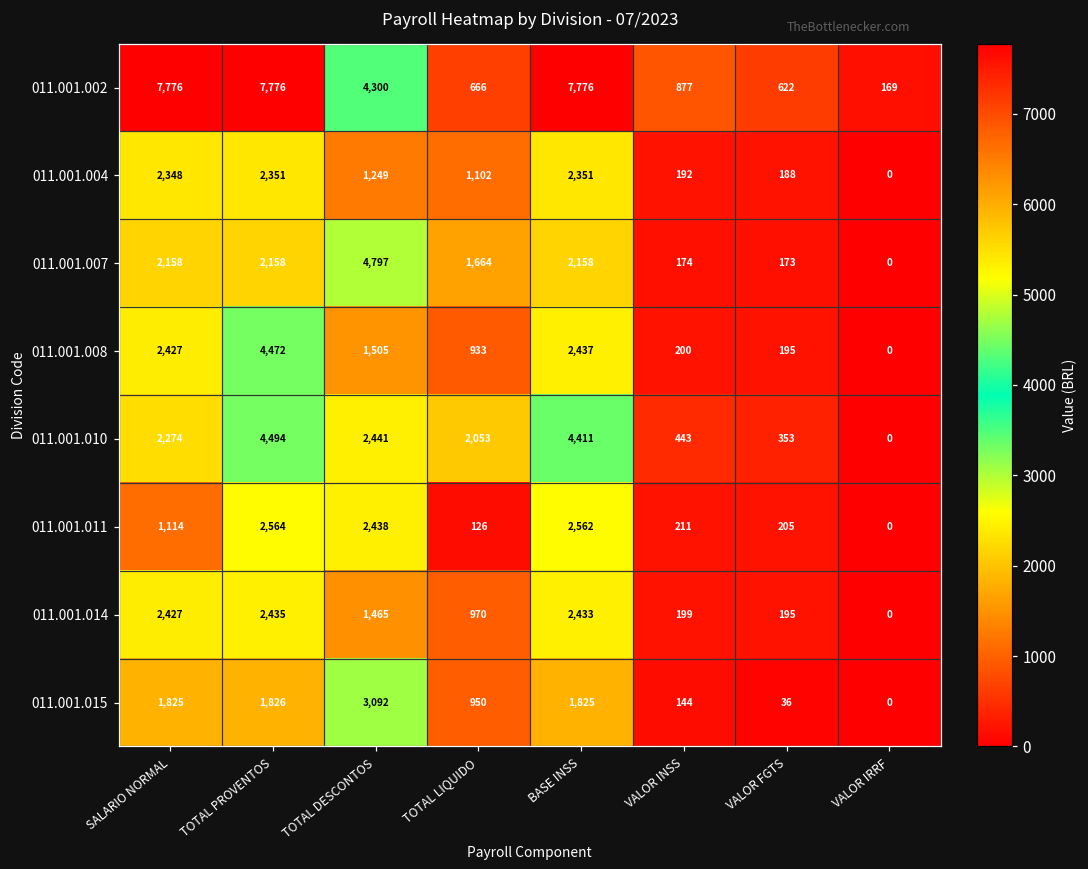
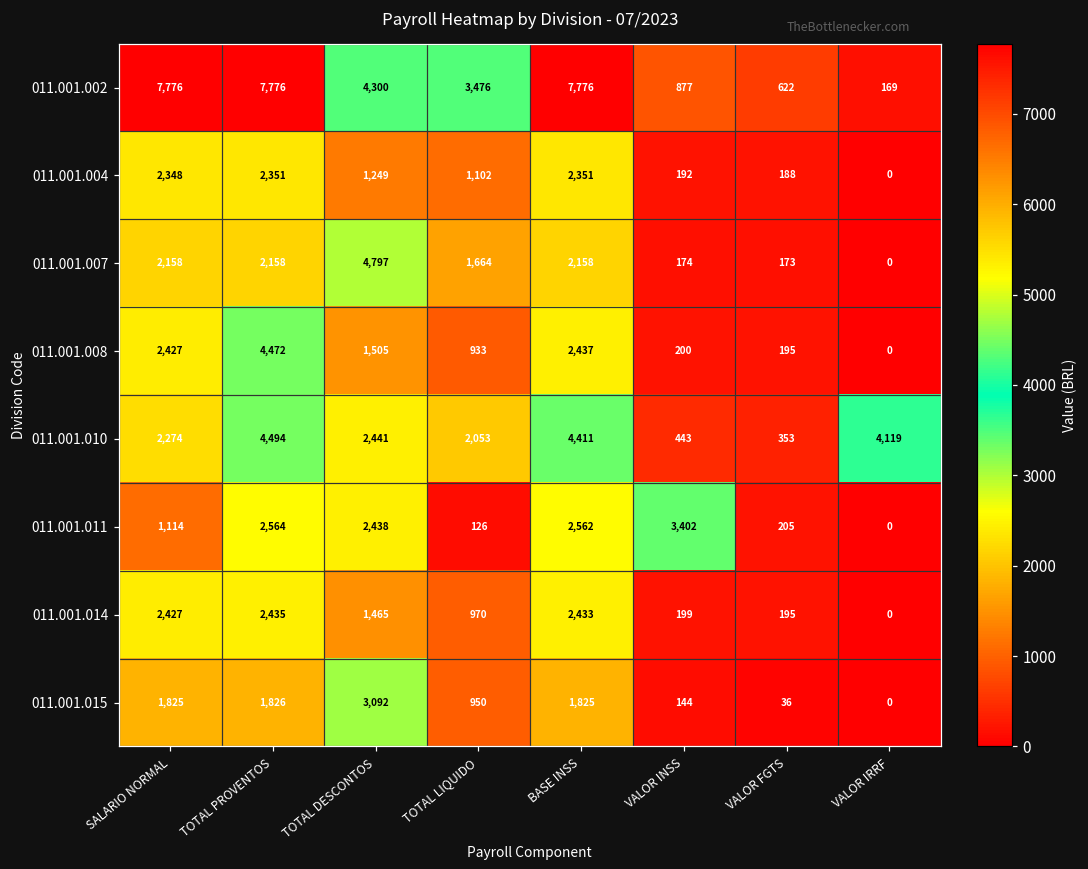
  {
    "011.001.002": {
      "SALARIO NORMAL": "7,776",
      "TOTAL PROVENTOS": "7,776",
      "TOTAL DESCONTOS": "4,300",
-     "TOTAL LIQUIDO": "666",
+     "TOTAL LIQUIDO": "3,476",
      "BASE INSS": "7,776",
      "VALOR INSS": "877",
      "VALOR FGTS": "622",
      "VALOR IRRF": "169"
    },
    "011.001.004": {
      "SALARIO NORMAL": "2,348",
      "TOTAL PROVENTOS": "2,351",
      "TOTAL DESCONTOS": "1,249",
      "TOTAL LIQUIDO": "1,102",
      "BASE INSS": "2,351",
      "VALOR INSS": "192",
      "VALOR FGTS": "188",
      "VALOR IRRF": "0"
    },
    "011.001.007": {
      "SALARIO NORMAL": "2,158",
      "TOTAL PROVENTOS": "2,158",
      "TOTAL DESCONTOS": "4,797",
      "TOTAL LIQUIDO": "1,664",
      "BASE INSS": "2,158",
      "VALOR INSS": "174",
      "VALOR FGTS": "173",
      "VALOR IRRF": "0"
    },
    "011.001.008": {
      "SALARIO NORMAL": "2,427",
      "TOTAL PROVENTOS": "4,472",
      "TOTAL DESCONTOS": "1,505",
      "TOTAL LIQUIDO": "933",
      "BASE INSS": "2,437",
      "VALOR INSS": "200",
      "VALOR FGTS": "195",
      "VALOR IRRF": "0"
    },
    "011.001.010": {
      "SALARIO NORMAL": "2,274",
      "TOTAL PROVENTOS": "4,494",
      "TOTAL DESCONTOS": "2,441",
      "TOTAL LIQUIDO": "2,053",
      "BASE INSS": "4,411",
      "VALOR INSS": "443",
      "VALOR FGTS": "353",
-     "VALOR IRRF": "0"
+     "VALOR IRRF": "4,119"
    },
    "011.001.011": {
      "SALARIO NORMAL": "1,114",
      "TOTAL PROVENTOS": "2,564",
      "TOTAL DESCONTOS": "2,438",
      "TOTAL LIQUIDO": "126",
      "BASE INSS": "2,562",
-     "VALOR INSS": "211",
+     "VALOR INSS": "3,402",
      "VALOR FGTS": "205",
      "VALOR IRRF": "0"
    },
    "011.001.014": {
      "SALARIO NORMAL": "2,427",
      "TOTAL PROVENTOS": "2,435",
      "TOTAL DESCONTOS": "1,465",
      "TOTAL LIQUIDO": "970",
      "BASE INSS": "2,433",
      "VALOR INSS": "199",
      "VALOR FGTS": "195",
      "VALOR IRRF": "0"
    },
    "011.001.015": {
      "SALARIO NORMAL": "1,825",
      "TOTAL PROVENTOS": "1,826",
      "TOTAL DESCONTOS": "3,092",
      "TOTAL LIQUIDO": "950",
      "BASE INSS": "1,825",
      "VALOR INSS": "144",
      "VALOR FGTS": "36",
      "VALOR IRRF": "0"
    }
  }
